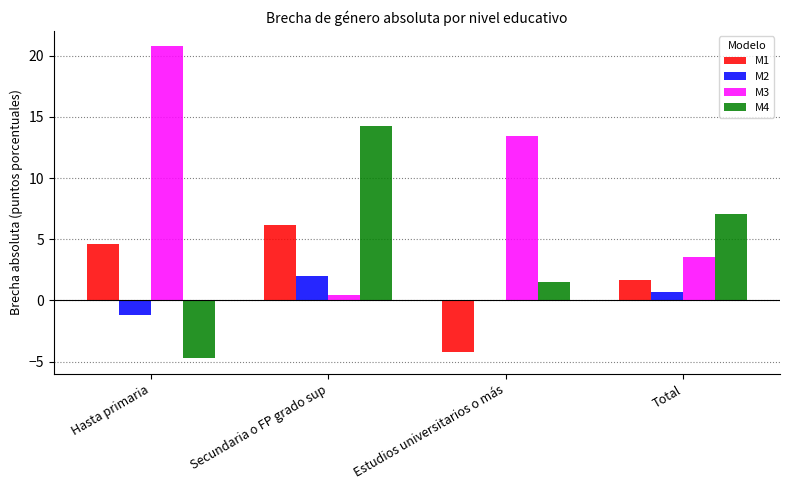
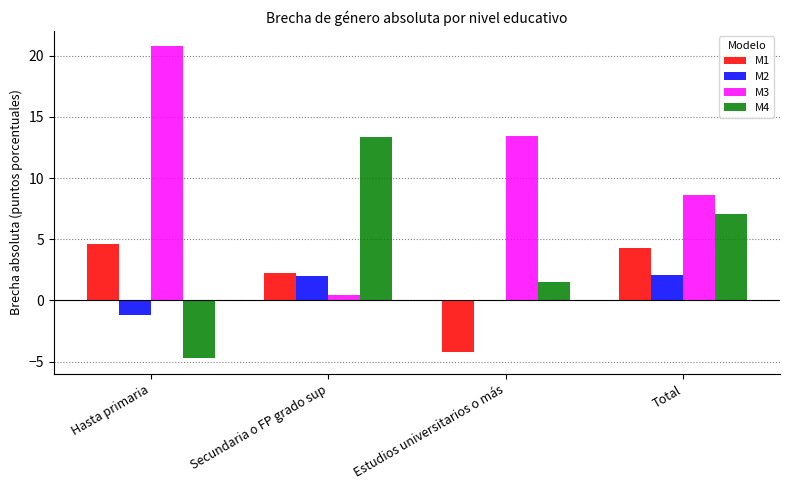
  {
    "M1": {
      "Hasta primaria": 4.6,
-     "Secundaria o FP grado sup": 6.2,
+     "Secundaria o FP grado sup": 2.2,
      "Estudios universitarios o más": -4.2,
-     "Total": 1.7
+     "Total": 4.3
    },
    "M2": {
      "Hasta primaria": -1.2,
      "Secundaria o FP grado sup": 2.0,
-     "Total": 0.7
+     "Total": 2.1
    },
    "M3": {
      "Hasta primaria": 20.8,
      "Secundaria o FP grado sup": 0.5,
      "Estudios universitarios o más": 13.4,
-     "Total": 3.5
+     "Total": 8.6
    },
    "M4": {
      "Hasta primaria": -4.7,
-     "Secundaria o FP grado sup": 14.3,
+     "Secundaria o FP grado sup": 13.4,
      "Estudios universitarios o más": 1.5,
      "Total": 7.1
    }
  }
